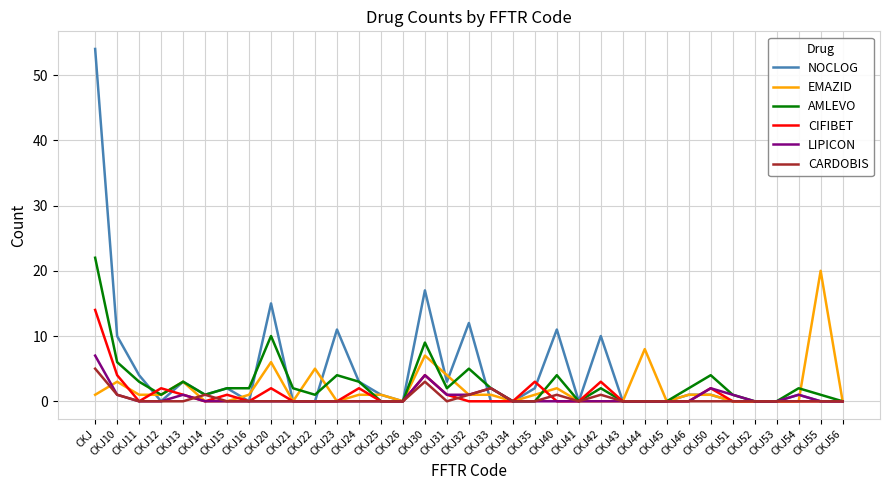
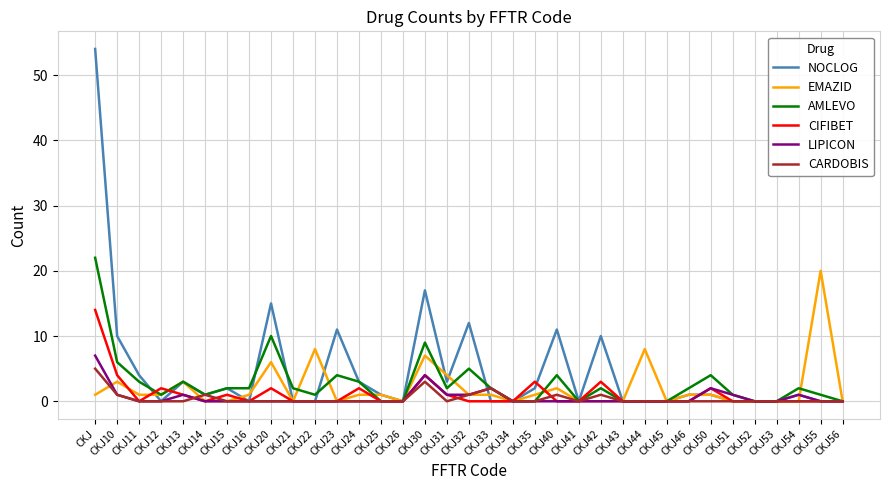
  {
    "NOCLOG": {
      "CKJ": 54,
      "CKJ10": 10,
      "CKJ11": 4,
      "CKJ20": 15,
      "CKJ23": 11,
      "CKJ30": 17,
      "CKJ31": 3,
      "CKJ32": 12,
      "CKJ35": 2,
      "CKJ40": 11,
      "CKJ42": 10
    },
    "EMAZID": {
      "CKJ": 1,
      "CKJ10": 3,
      "CKJ11": 1,
      "CKJ16": 1,
      "CKJ20": 6,
-     "CKJ22": 5,
+     "CKJ22": 8,
      "CKJ24": 1,
      "CKJ30": 7,
      "CKJ31": 4,
      "CKJ33": 1,
      "CKJ35": 1,
      "CKJ40": 2,
      "CKJ44": 8,
      "CKJ55": 20
    },
    "AMLEVO": {
      "CKJ": 22,
      "CKJ10": 6,
      "CKJ11": 3,
      "CKJ16": 2,
      "CKJ20": 10,
      "CKJ21": 2,
      "CKJ22": 1,
      "CKJ23": 4,
      "CKJ30": 9,
      "CKJ31": 2,
      "CKJ32": 5,
      "CKJ40": 4,
      "CKJ42": 2,
      "CKJ46": 2,
      "CKJ50": 4,
      "CKJ54": 2,
      "CKJ55": 1
    },
    "CIFIBET": {
      "CKJ": 14,
      "CKJ10": 4,
      "CKJ12": 2,
      "CKJ15": 1,
      "CKJ20": 2,
      "CKJ24": 2,
      "CKJ32": 0,
      "CKJ35": 3,
      "CKJ42": 3
    },
    "LIPICON": {
      "CKJ": 7
    },
    "CARDOBIS": {
      "CKJ": 5,
      "CKJ13": 0,
      "CKJ30": 3,
      "CKJ31": 0,
      "CKJ40": 1,
      "CKJ42": 1,
      "CKJ50": 0
    }
  }
